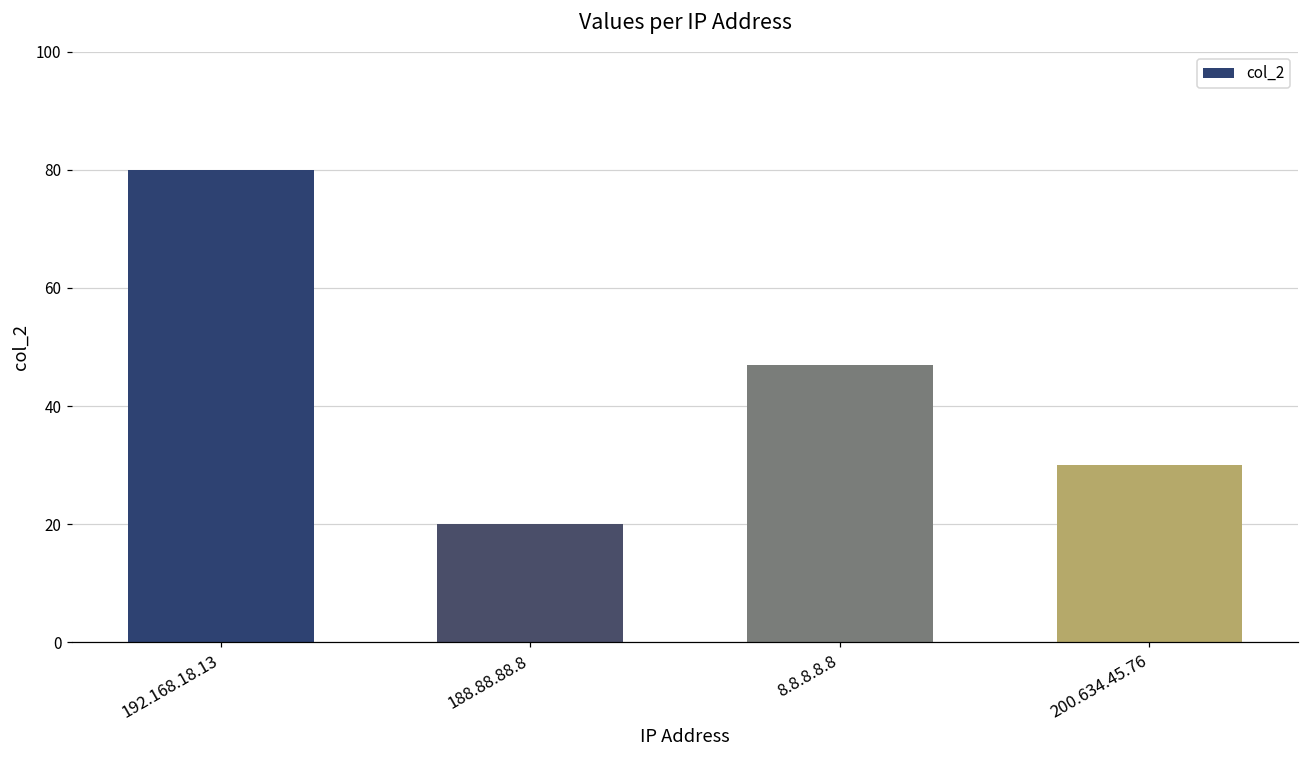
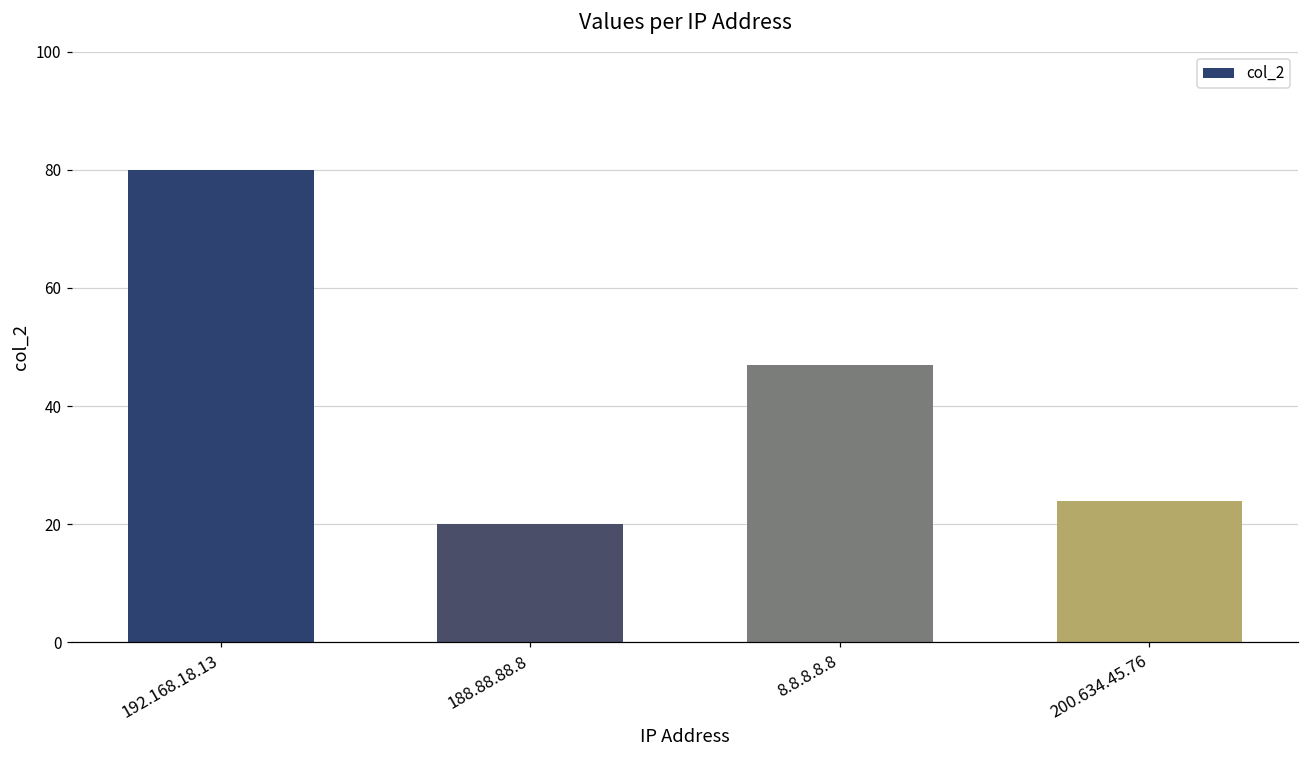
  {
    "192.168.18.13": 80,
    "188.88.88.8": 20,
    "8.8.8.8.8": 47,
-   "200.634.45.76": 30
+   "200.634.45.76": 24
  }
